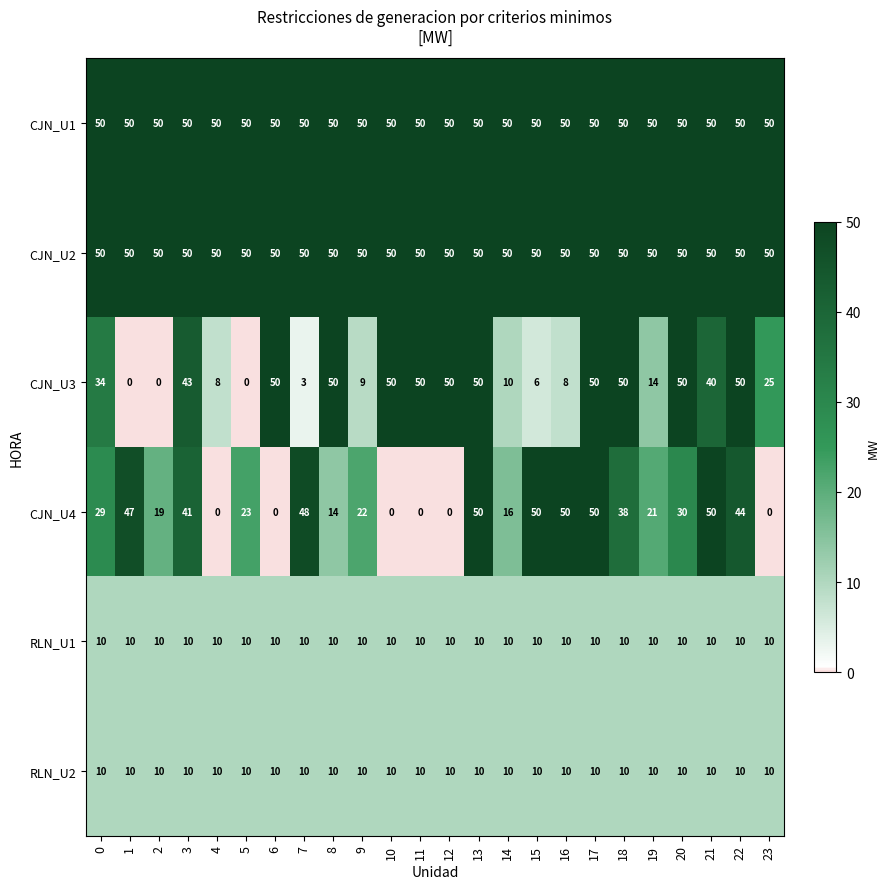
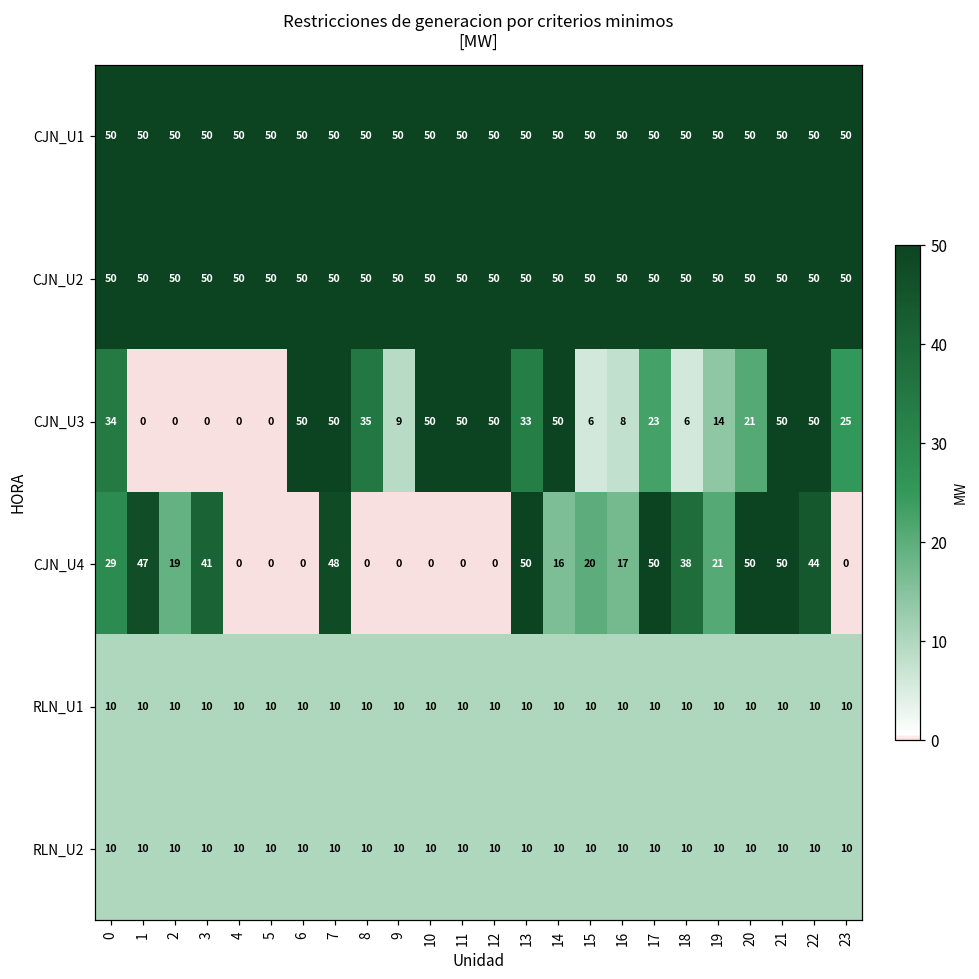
  {
    "CJN_U1": {
      "0": 50,
      "1": 50,
      "2": 50,
      "3": 50,
      "4": 50,
      "5": 50,
      "6": 50,
      "7": 50,
      "8": 50,
      "9": 50,
      "10": 50,
      "11": 50,
      "12": 50,
      "13": 50,
      "14": 50,
      "15": 50,
      "16": 50,
      "17": 50,
      "18": 50,
      "19": 50,
      "20": 50,
      "21": 50,
      "22": 50,
      "23": 50
    },
    "CJN_U2": {
      "0": 50,
      "1": 50,
      "2": 50,
      "3": 50,
      "4": 50,
      "5": 50,
      "6": 50,
      "7": 50,
      "8": 50,
      "9": 50,
      "10": 50,
      "11": 50,
      "12": 50,
      "13": 50,
      "14": 50,
      "15": 50,
      "16": 50,
      "17": 50,
      "18": 50,
      "19": 50,
      "20": 50,
      "21": 50,
      "22": 50,
      "23": 50
    },
    "CJN_U3": {
      "0": 34,
      "1": 0,
      "2": 0,
-     "3": 43,
-     "4": 8,
+     "3": 0,
+     "4": 0,
      "5": 0,
      "6": 50,
-     "7": 3,
-     "8": 50,
+     "7": 50,
+     "8": 35,
      "9": 9,
      "10": 50,
      "11": 50,
      "12": 50,
-     "13": 50,
-     "14": 10,
+     "13": 33,
+     "14": 50,
      "15": 6,
      "16": 8,
-     "17": 50,
-     "18": 50,
+     "17": 23,
+     "18": 6,
      "19": 14,
-     "20": 50,
-     "21": 40,
+     "20": 21,
+     "21": 50,
      "22": 50,
      "23": 25
    },
    "CJN_U4": {
      "0": 29,
      "1": 47,
      "2": 19,
      "3": 41,
      "4": 0,
-     "5": 23,
+     "5": 0,
      "6": 0,
      "7": 48,
-     "8": 14,
-     "9": 22,
+     "8": 0,
+     "9": 0,
      "10": 0,
      "11": 0,
      "12": 0,
      "13": 50,
      "14": 16,
-     "15": 50,
-     "16": 50,
+     "15": 20,
+     "16": 17,
      "17": 50,
      "18": 38,
      "19": 21,
-     "20": 30,
+     "20": 50,
      "21": 50,
      "22": 44,
      "23": 0
    },
    "RLN_U1": {
      "0": 10,
      "1": 10,
      "2": 10,
      "3": 10,
      "4": 10,
      "5": 10,
      "6": 10,
      "7": 10,
      "8": 10,
      "9": 10,
      "10": 10,
      "11": 10,
      "12": 10,
      "13": 10,
      "14": 10,
      "15": 10,
      "16": 10,
      "17": 10,
      "18": 10,
      "19": 10,
      "20": 10,
      "21": 10,
      "22": 10,
      "23": 10
    },
    "RLN_U2": {
      "0": 10,
      "1": 10,
      "2": 10,
      "3": 10,
      "4": 10,
      "5": 10,
      "6": 10,
      "7": 10,
      "8": 10,
      "9": 10,
      "10": 10,
      "11": 10,
      "12": 10,
      "13": 10,
      "14": 10,
      "15": 10,
      "16": 10,
      "17": 10,
      "18": 10,
      "19": 10,
      "20": 10,
      "21": 10,
      "22": 10,
      "23": 10
    }
  }
